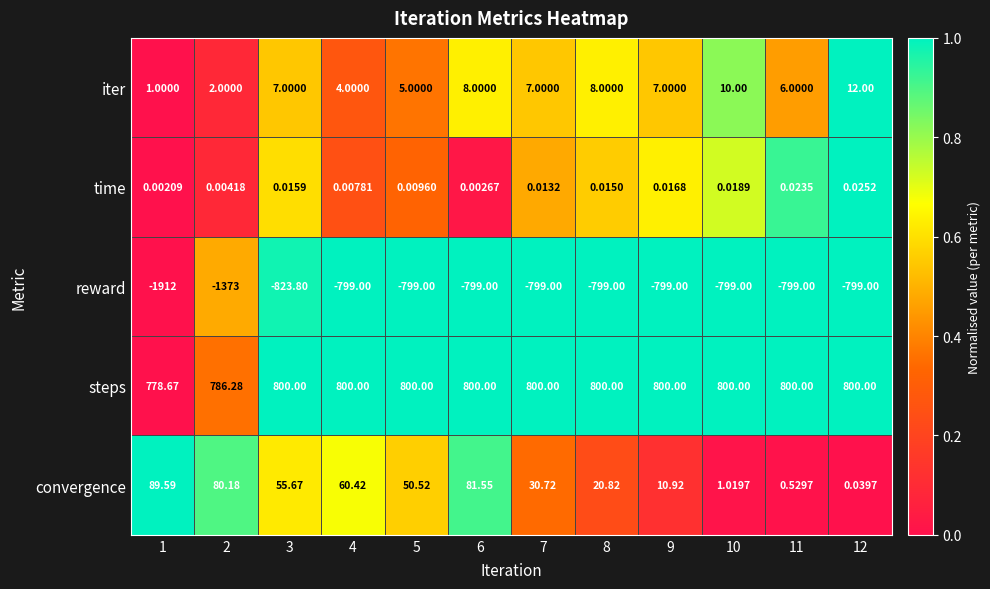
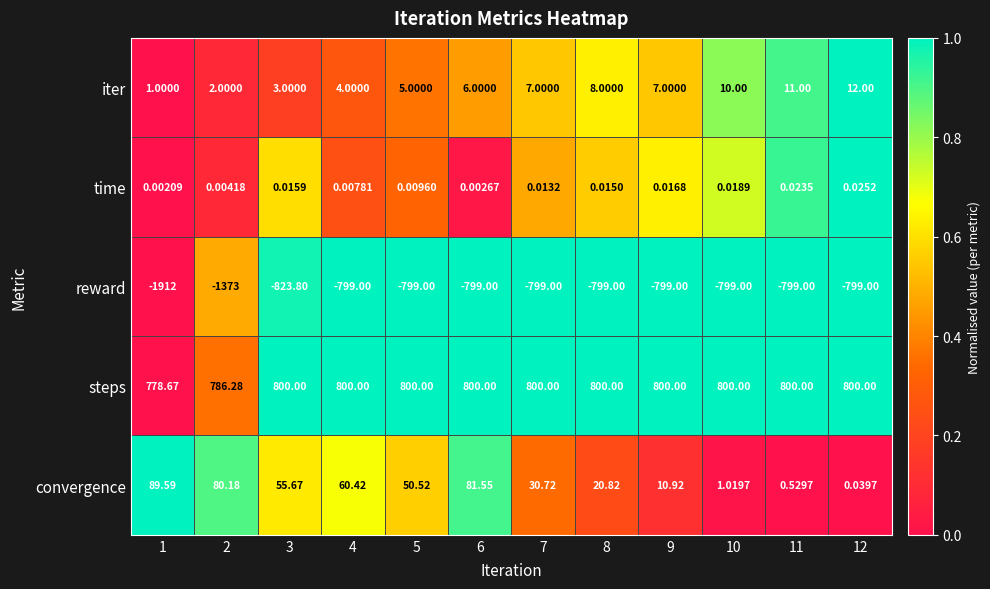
  {
    "iter": {
      "1": 1.0000,
      "2": 2.0000,
-     "3": 7.0000,
+     "3": 3.0000,
      "4": 4.0000,
      "5": 5.0000,
-     "6": 8.0000,
+     "6": 6.0000,
      "7": 7.0000,
      "8": 8.0000,
      "9": 7.0000,
      "10": 10.00,
-     "11": 6.0000,
+     "11": 11.00,
      "12": 12.00
    },
    "time": {
      "1": 0.00209,
      "2": 0.00418,
      "3": 0.0159,
      "4": 0.00781,
      "5": 0.00960,
      "6": 0.00267,
      "7": 0.0132,
      "8": 0.0150,
      "9": 0.0168,
      "10": 0.0189,
      "11": 0.0235,
      "12": 0.0252
    },
    "reward": {
      "1": -1912,
      "2": -1373,
      "3": -823.80,
      "4": -799.00,
      "5": -799.00,
      "6": -799.00,
      "7": -799.00,
      "8": -799.00,
      "9": -799.00,
      "10": -799.00,
      "11": -799.00,
      "12": -799.00
    },
    "steps": {
      "1": 778.67,
      "2": 786.28,
      "3": 800.00,
      "4": 800.00,
      "5": 800.00,
      "6": 800.00,
      "7": 800.00,
      "8": 800.00,
      "9": 800.00,
      "10": 800.00,
      "11": 800.00,
      "12": 800.00
    },
    "convergence": {
      "1": 89.59,
      "2": 80.18,
      "3": 55.67,
      "4": 60.42,
      "5": 50.52,
      "6": 81.55,
      "7": 30.72,
      "8": 20.82,
      "9": 10.92,
      "10": 1.0197,
      "11": 0.5297,
      "12": 0.0397
    }
  }
